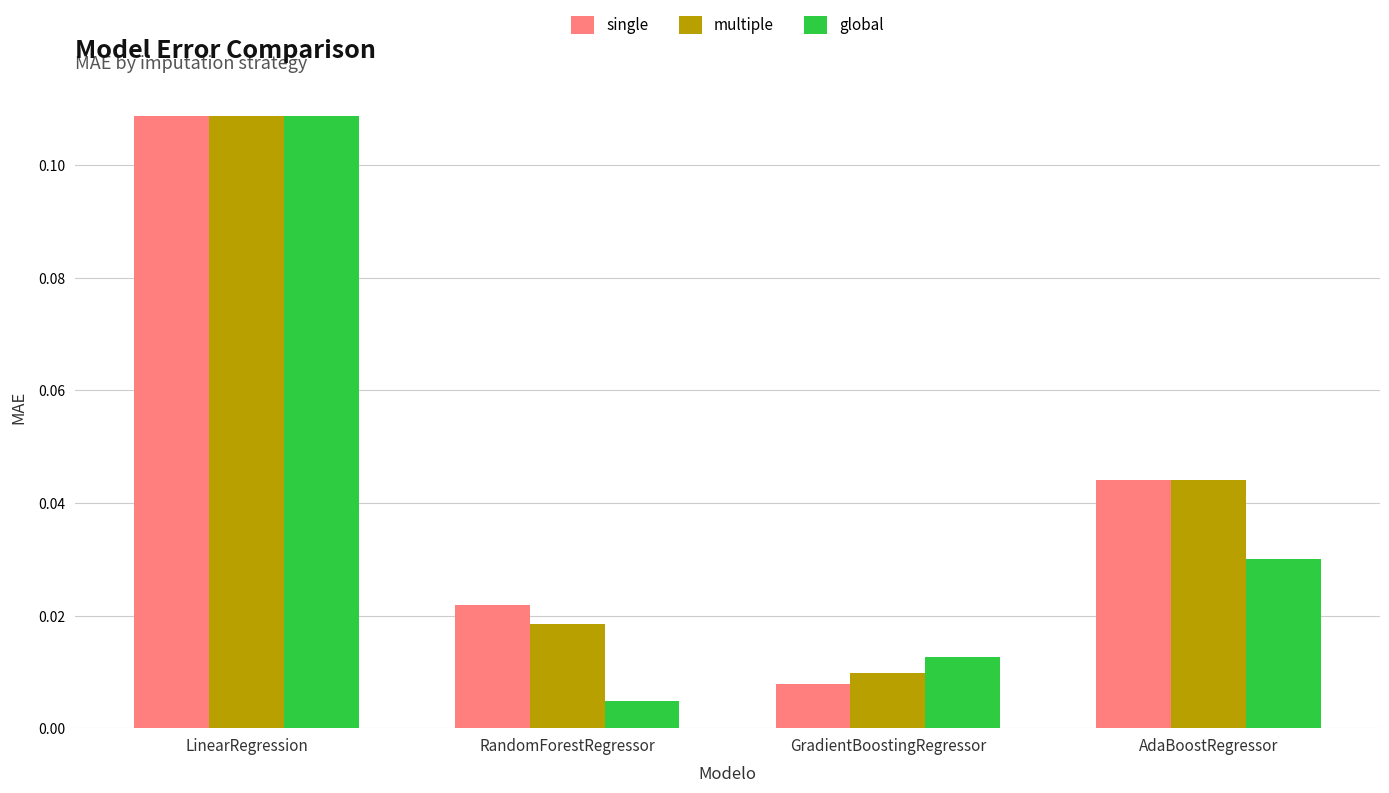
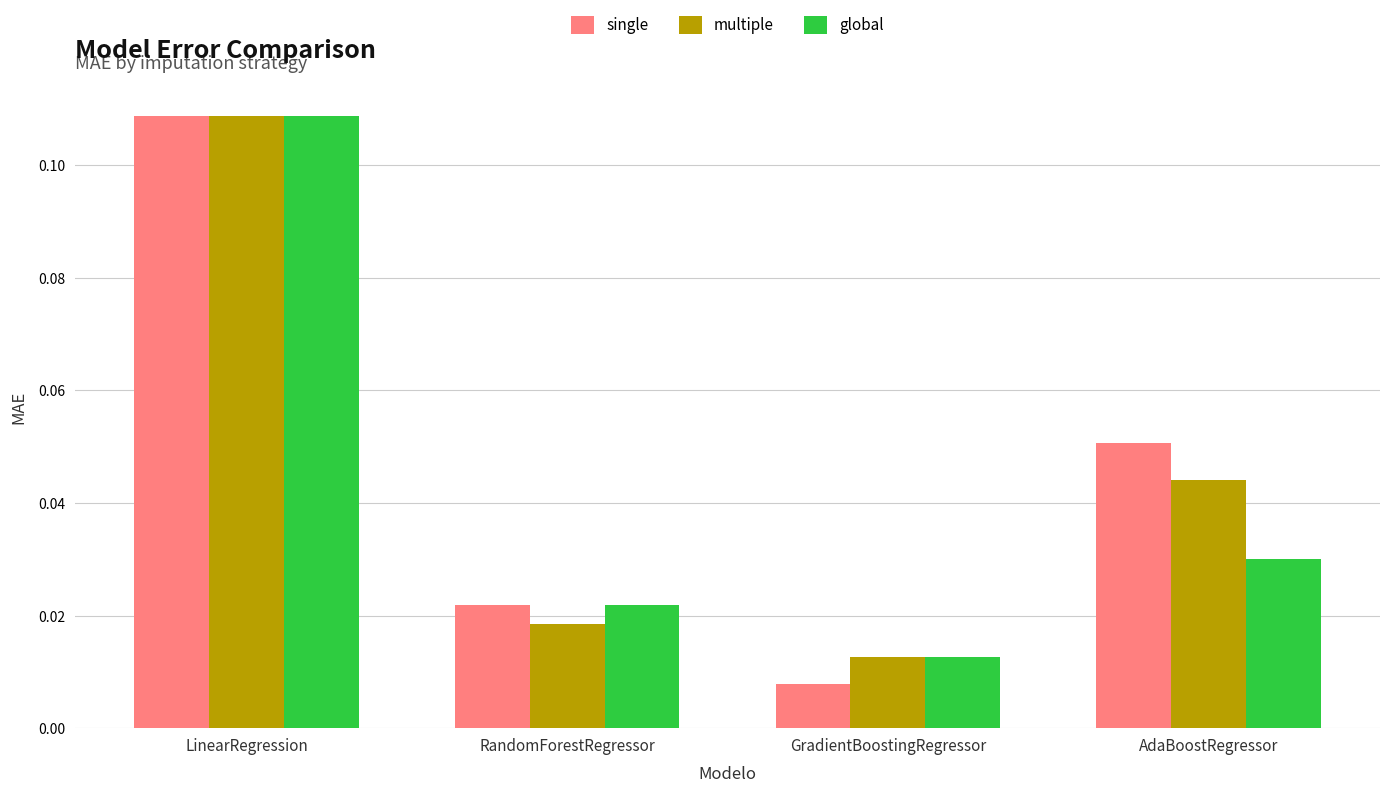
  {
    "single": {
      "LinearRegression": 0.109,
      "RandomForestRegressor": 0.022,
      "GradientBoostingRegressor": 0.008,
-     "AdaBoostRegressor": 0.044
+     "AdaBoostRegressor": 0.051
    },
    "multiple": {
      "LinearRegression": 0.109,
      "RandomForestRegressor": 0.019,
-     "GradientBoostingRegressor": 0.010,
+     "GradientBoostingRegressor": 0.013,
      "AdaBoostRegressor": 0.044
    },
    "global": {
      "LinearRegression": 0.109,
-     "RandomForestRegressor": 0.005,
+     "RandomForestRegressor": 0.022,
      "GradientBoostingRegressor": 0.013,
      "AdaBoostRegressor": 0.030
    }
  }
